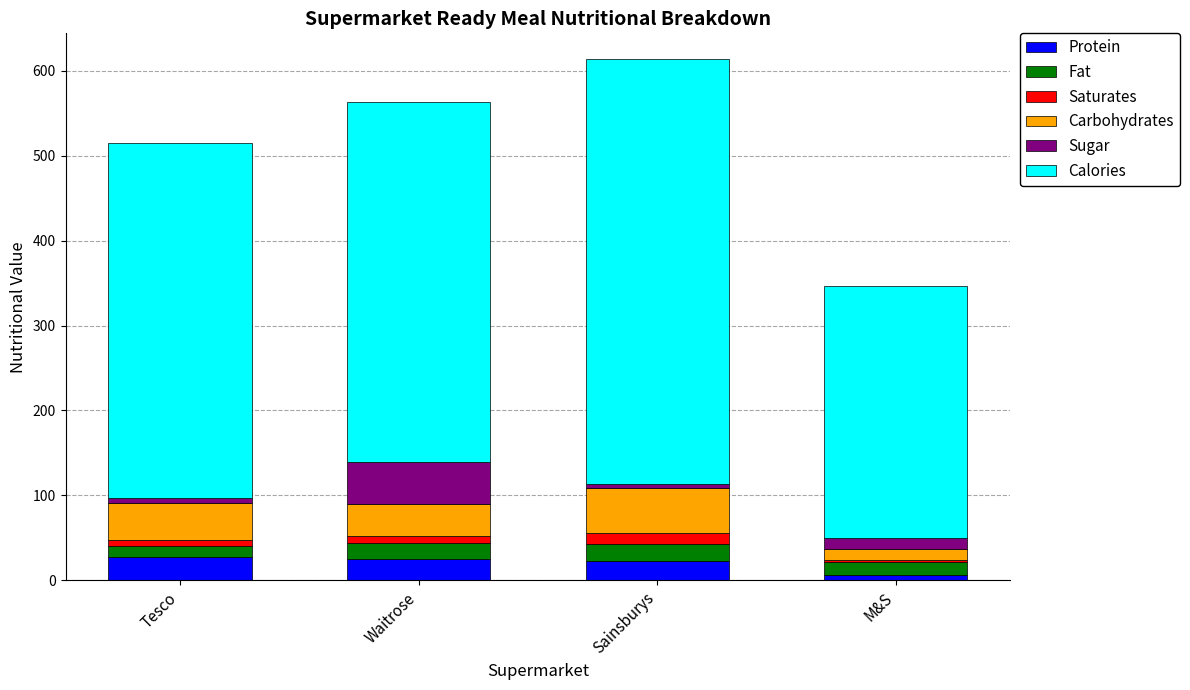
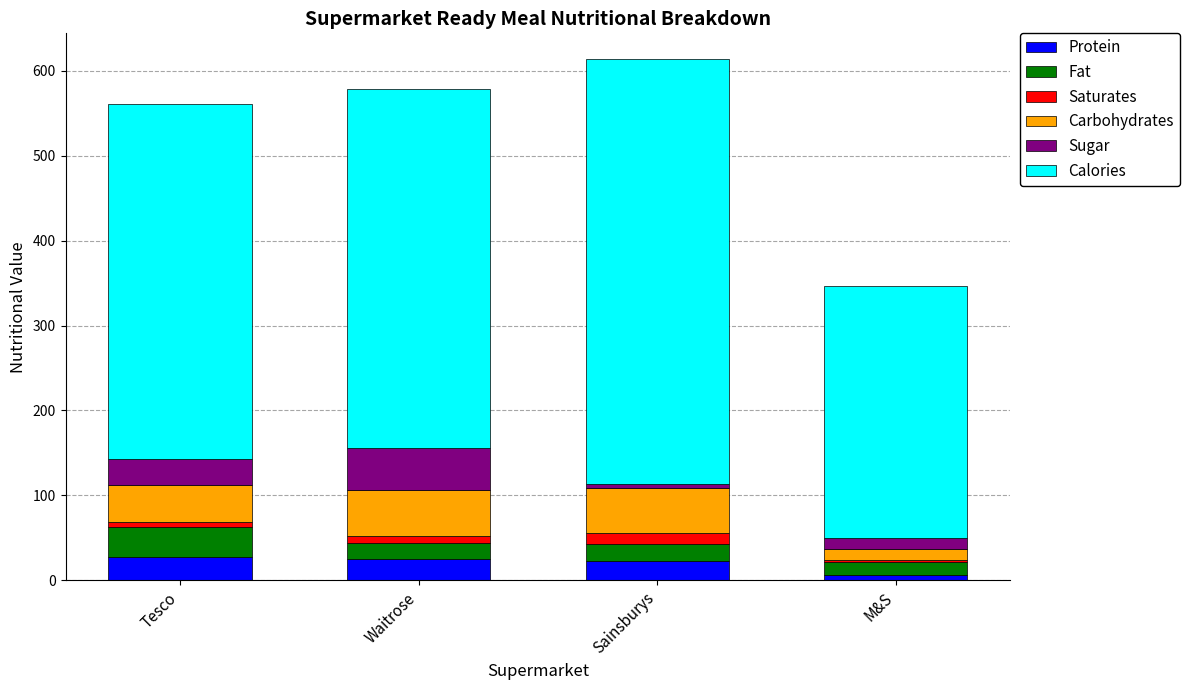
  {
    "Protein": {
      "Tesco": 30,
      "Waitrose": 30,
      "Sainsburys": 20,
      "M&S": 10
    },
    "Fat": {
-     "Tesco": 10,
+     "Tesco": 40,
      "Waitrose": 20,
      "Sainsburys": 20,
      "M&S": 20
    },
    "Saturates": {
      "Tesco": 10,
      "Waitrose": 10,
      "Sainsburys": 10
    },
    "Carbohydrates": {
      "Tesco": 40,
-     "Waitrose": 40,
+     "Waitrose": 50,
      "Sainsburys": 50,
      "M&S": 10
    },
    "Sugar": {
-     "Tesco": 10,
+     "Tesco": 30,
      "Waitrose": 50,
      "Sainsburys": 0,
      "M&S": 10
    },
    "Calories": {
      "Tesco": 420,
      "Waitrose": 420,
      "Sainsburys": 500,
      "M&S": 300
    }
  }
